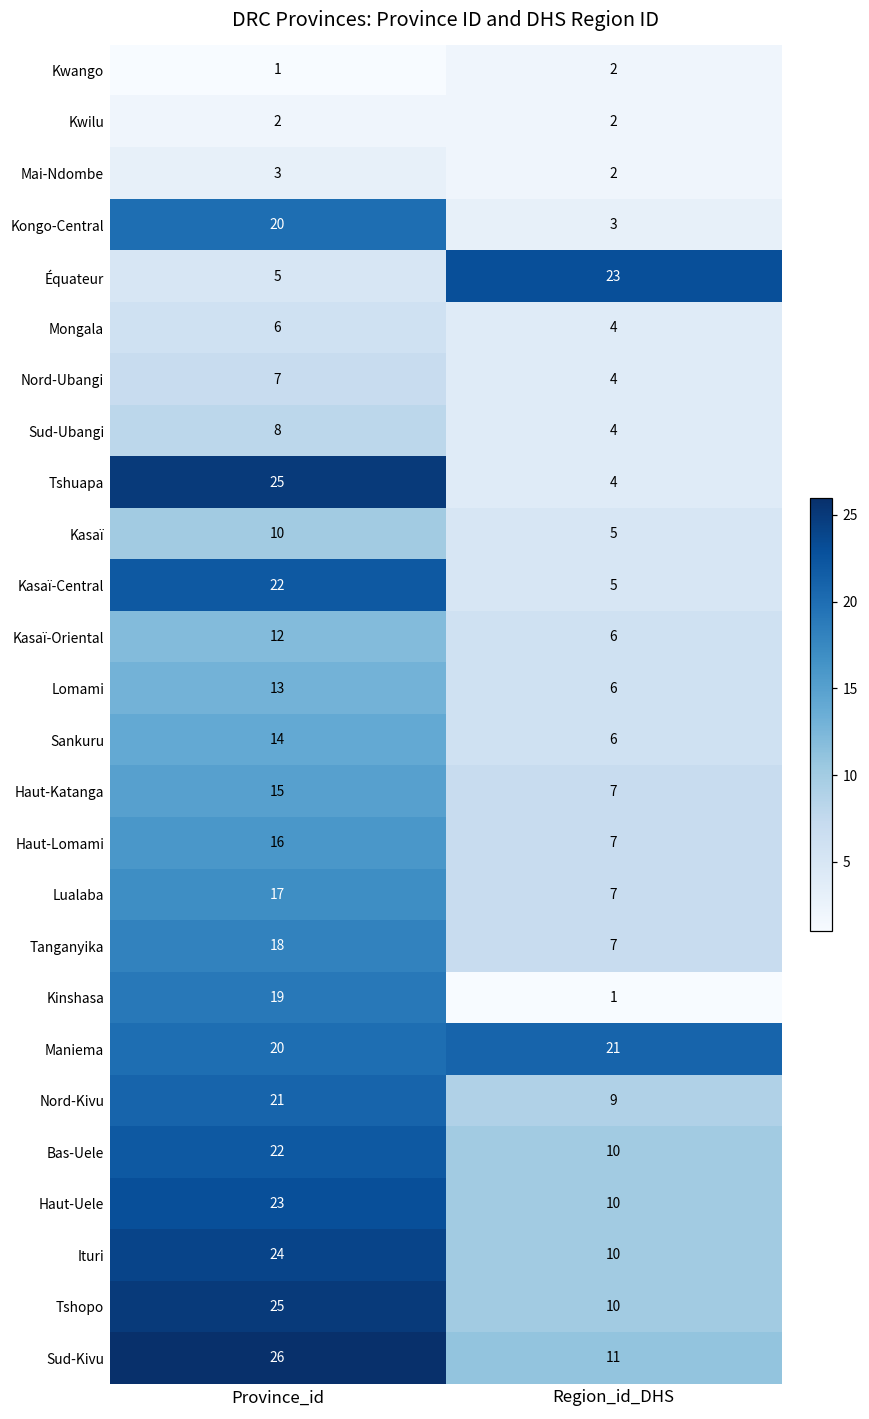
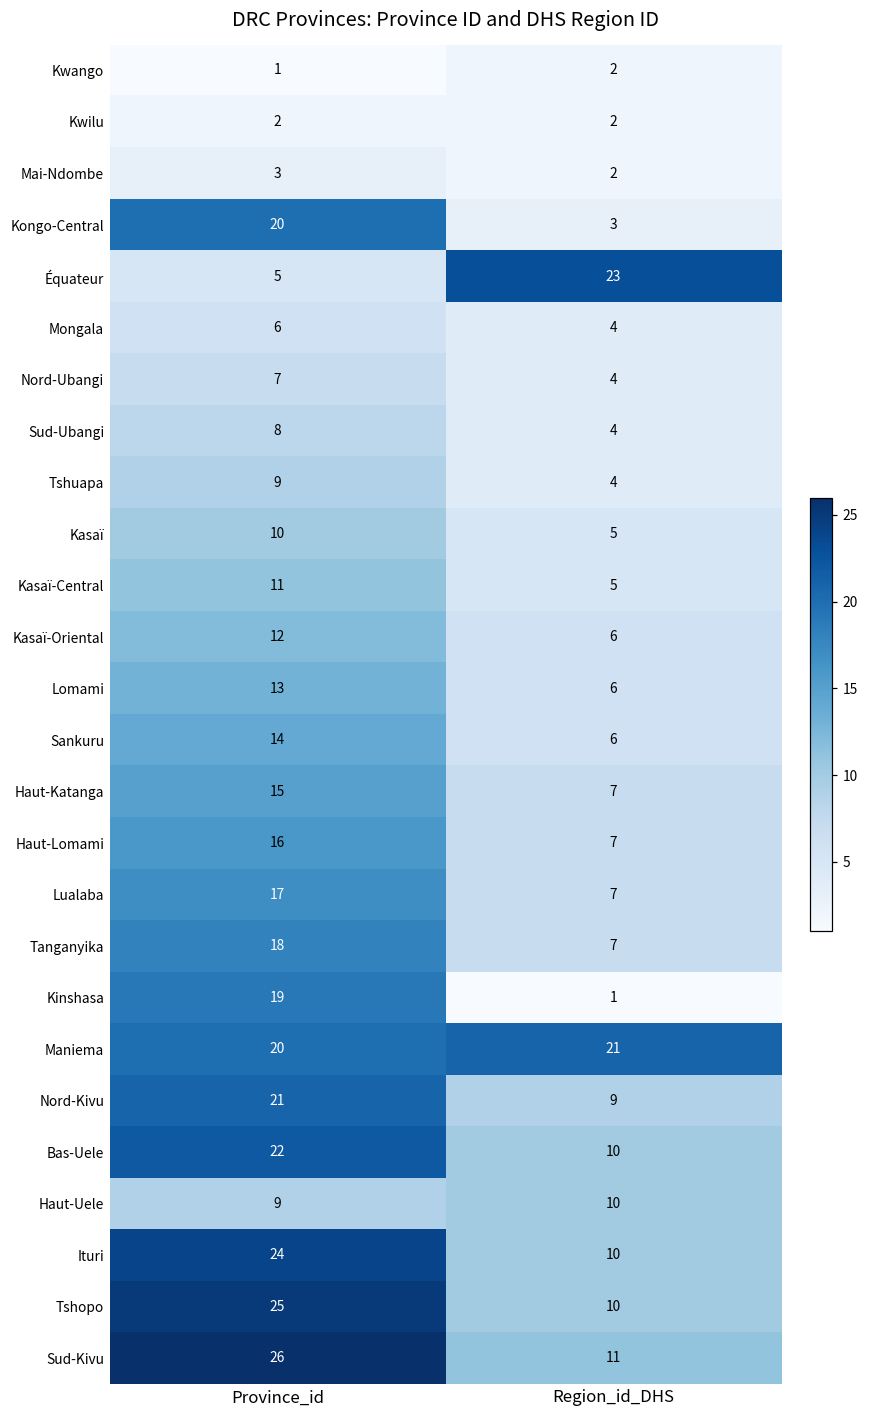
  {
    "Kwango": {
      "Province_id": 1,
      "Region_id_DHS": 2
    },
    "Kwilu": {
      "Province_id": 2,
      "Region_id_DHS": 2
    },
    "Mai-Ndombe": {
      "Province_id": 3,
      "Region_id_DHS": 2
    },
    "Kongo-Central": {
      "Province_id": 20,
      "Region_id_DHS": 3
    },
    "Équateur": {
      "Province_id": 5,
      "Region_id_DHS": 23
    },
    "Mongala": {
      "Province_id": 6,
      "Region_id_DHS": 4
    },
    "Nord-Ubangi": {
      "Province_id": 7,
      "Region_id_DHS": 4
    },
    "Sud-Ubangi": {
      "Province_id": 8,
      "Region_id_DHS": 4
    },
    "Tshuapa": {
-     "Province_id": 25,
+     "Province_id": 9,
      "Region_id_DHS": 4
    },
    "Kasaï": {
      "Province_id": 10,
      "Region_id_DHS": 5
    },
    "Kasaï-Central": {
-     "Province_id": 22,
+     "Province_id": 11,
      "Region_id_DHS": 5
    },
    "Kasaï-Oriental": {
      "Province_id": 12,
      "Region_id_DHS": 6
    },
    "Lomami": {
      "Province_id": 13,
      "Region_id_DHS": 6
    },
    "Sankuru": {
      "Province_id": 14,
      "Region_id_DHS": 6
    },
    "Haut-Katanga": {
      "Province_id": 15,
      "Region_id_DHS": 7
    },
    "Haut-Lomami": {
      "Province_id": 16,
      "Region_id_DHS": 7
    },
    "Lualaba": {
      "Province_id": 17,
      "Region_id_DHS": 7
    },
    "Tanganyika": {
      "Province_id": 18,
      "Region_id_DHS": 7
    },
    "Kinshasa": {
      "Province_id": 19,
      "Region_id_DHS": 1
    },
    "Maniema": {
      "Province_id": 20,
      "Region_id_DHS": 21
    },
    "Nord-Kivu": {
      "Province_id": 21,
      "Region_id_DHS": 9
    },
    "Bas-Uele": {
      "Province_id": 22,
      "Region_id_DHS": 10
    },
    "Haut-Uele": {
-     "Province_id": 23,
+     "Province_id": 9,
      "Region_id_DHS": 10
    },
    "Ituri": {
      "Province_id": 24,
      "Region_id_DHS": 10
    },
    "Tshopo": {
      "Province_id": 25,
      "Region_id_DHS": 10
    },
    "Sud-Kivu": {
      "Province_id": 26,
      "Region_id_DHS": 11
    }
  }
